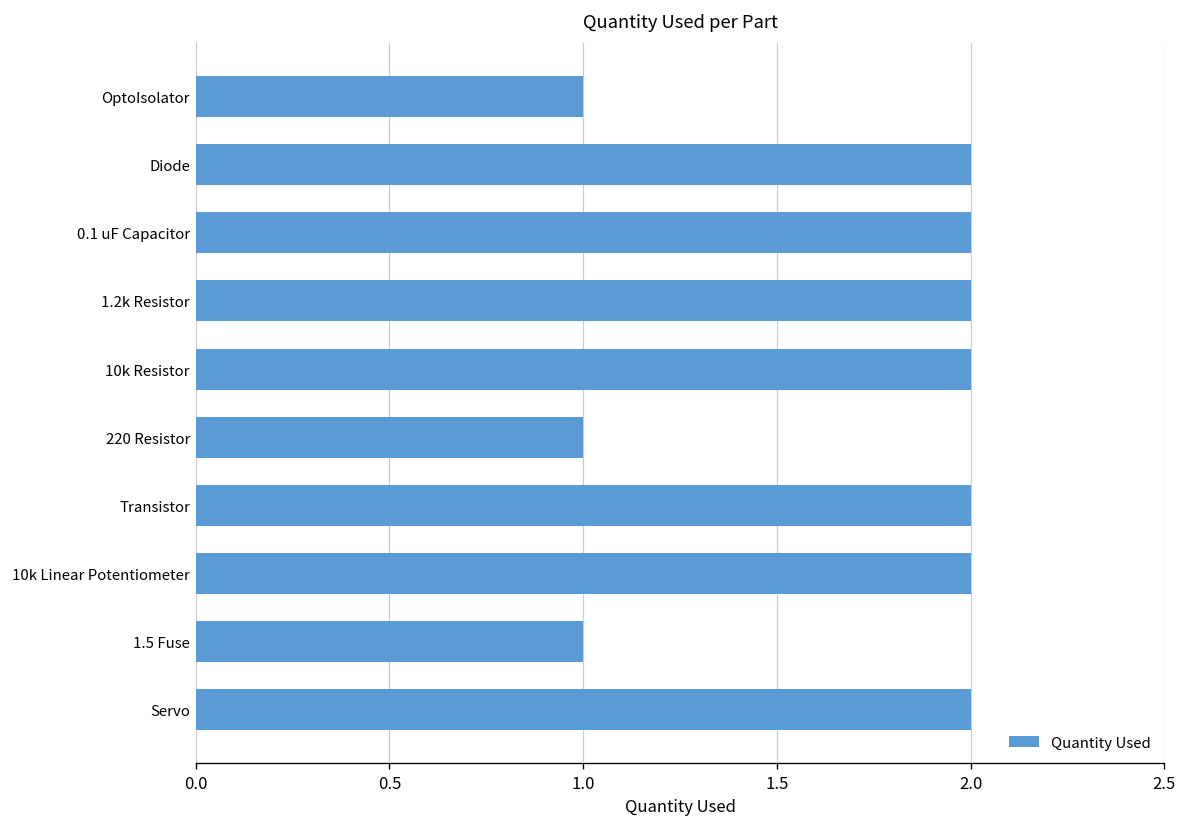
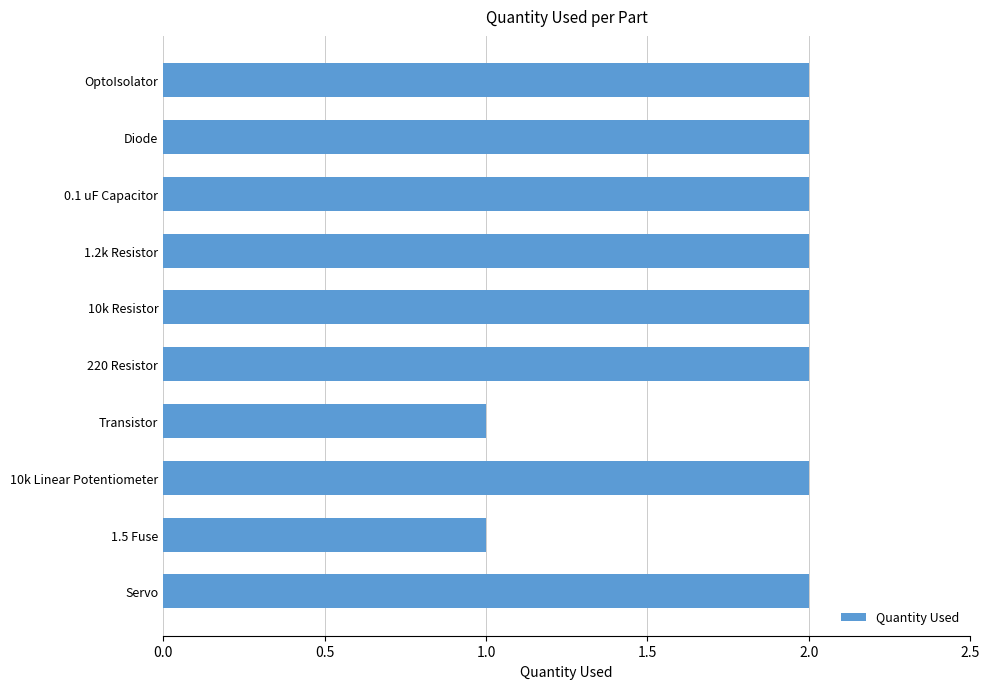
  {
-   "OptoIsolator": 1,
+   "OptoIsolator": 2,
    "Diode": 2,
    "0.1 uF Capacitor": 2,
    "1.2k Resistor": 2,
    "10k Resistor": 2,
-   "220 Resistor": 1,
-   "Transistor": 2,
+   "220 Resistor": 2,
+   "Transistor": 1,
    "10k Linear Potentiometer": 2,
    "1.5 Fuse": 1,
    "Servo": 2
  }
